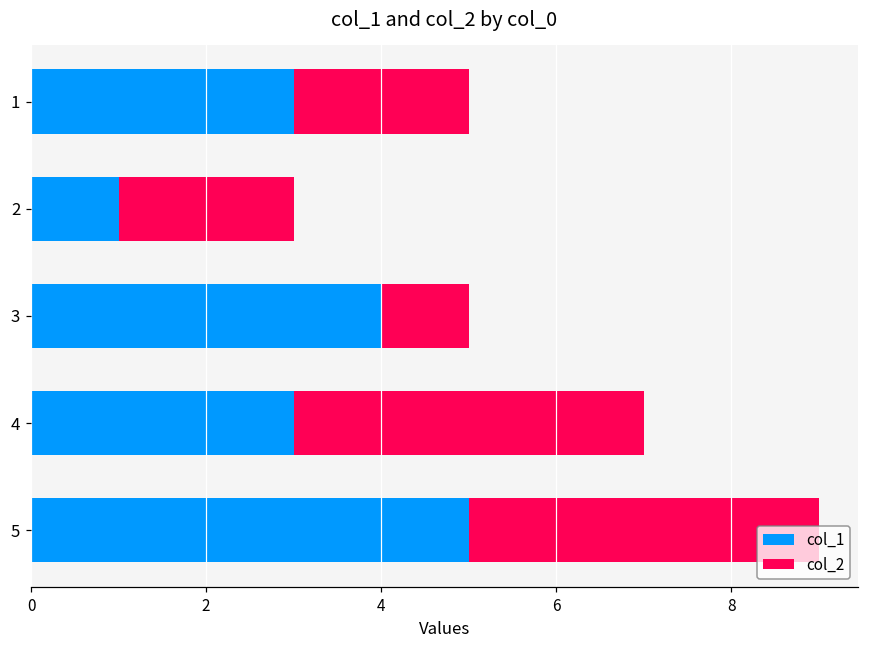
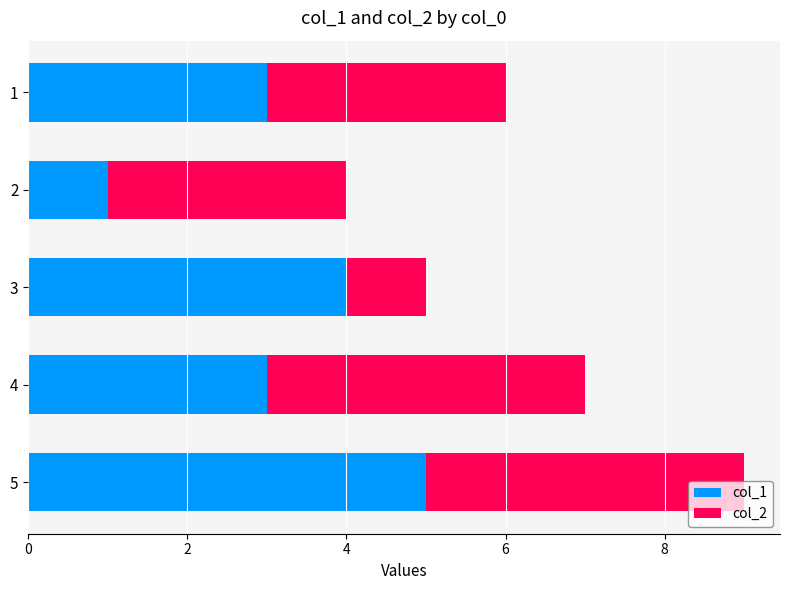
  {
    "col_1": {
      "1": 3,
      "2": 1,
      "3": 4,
      "4": 3,
      "5": 5
    },
    "col_2": {
-     "1": 2,
-     "2": 2,
+     "1": 3,
+     "2": 3,
      "3": 1,
      "4": 4
    }
  }
